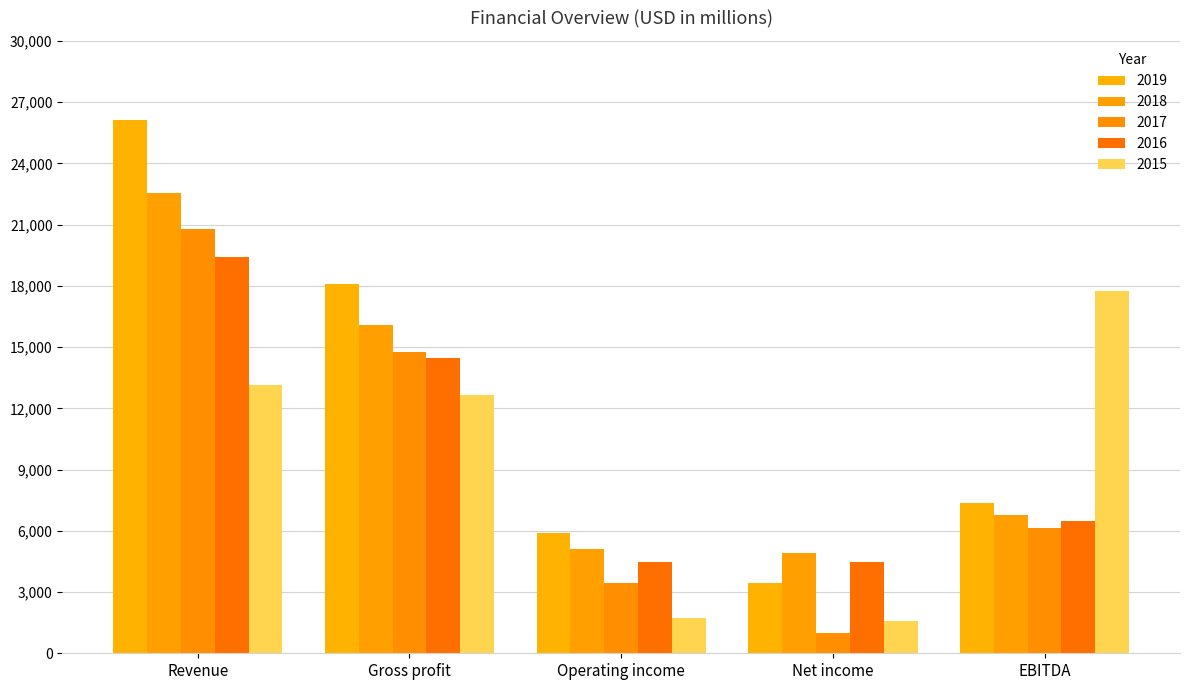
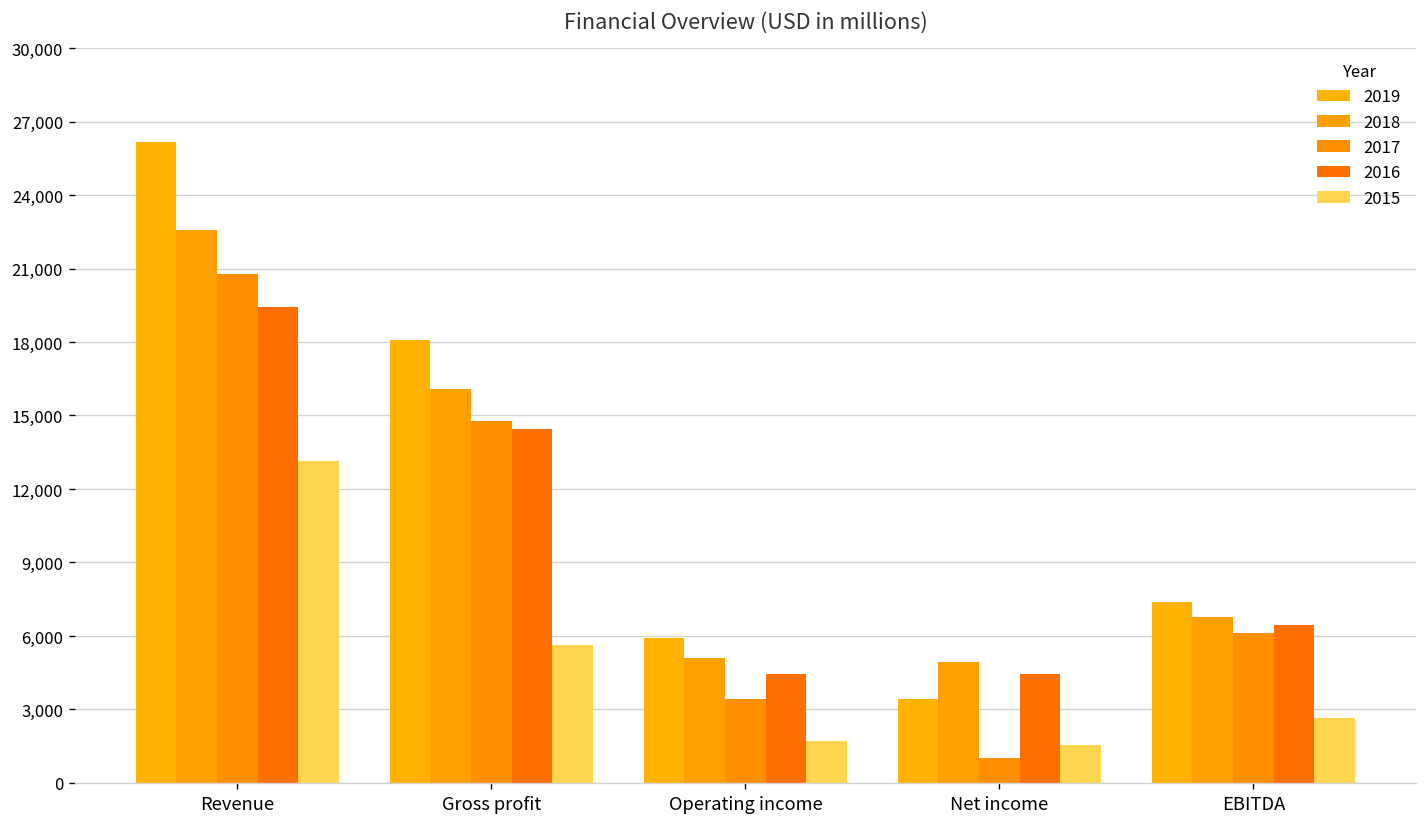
  {
    "2015": {
      "Revenue": "13,100",
-     "Gross profit": "12,700",
+     "Gross profit": "5,600",
      "Operating income": "1,700",
      "Net income": "1,600",
-     "EBITDA": "17,700"
+     "EBITDA": "2,600"
    }
  }
